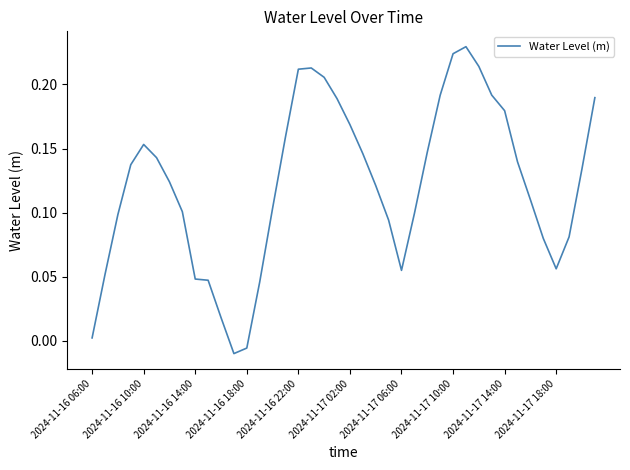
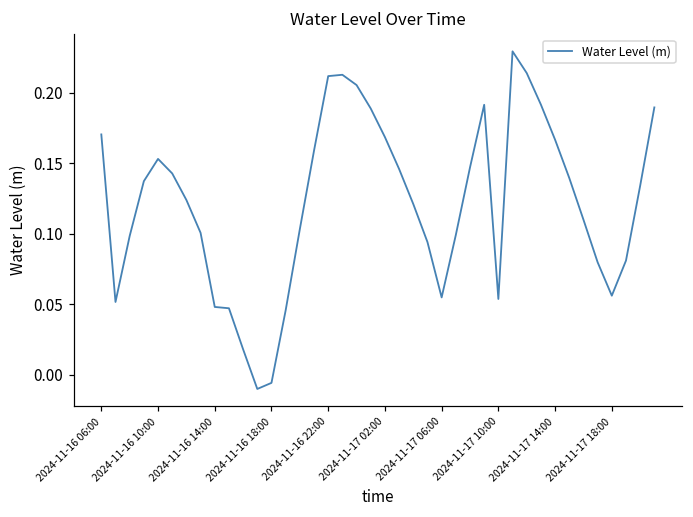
  {
-   "2024-11-16 06:00": 0.002,
+   "2024-11-16 06:00": 0.171,
    "2024-11-16 10:00": 0.153,
    "2024-11-16 14:00": 0.048,
    "2024-11-16 18:00": -0.006,
    "2024-11-16 22:00": 0.212,
    "2024-11-17 02:00": 0.169,
    "2024-11-17 06:00": 0.055,
-   "2024-11-17 10:00": 0.224,
-   "2024-11-17 14:00": 0.180,
+   "2024-11-17 10:00": 0.054,
+   "2024-11-17 14:00": 0.167,
    "2024-11-17 18:00": 0.056
  }
